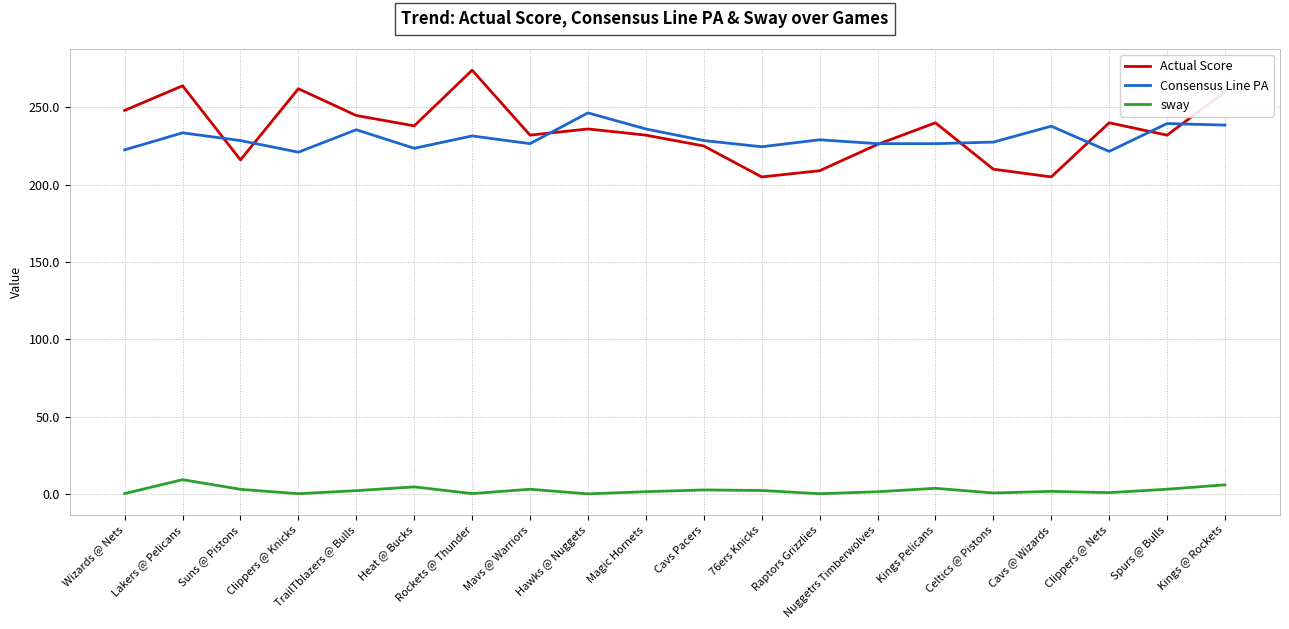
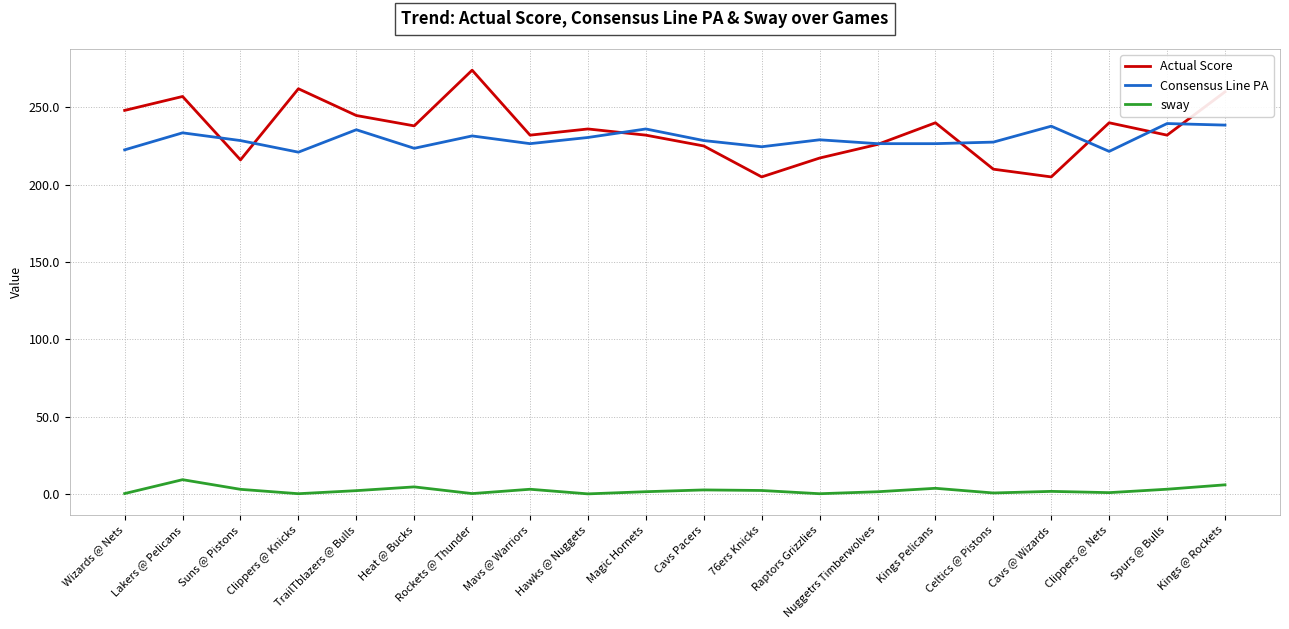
  {
    "Actual Score": {
      "Wizards @ Nets": 248,
-     "Lakers @ Pelicans": 264,
+     "Lakers @ Pelicans": 257,
      "Suns @ Pistons": 216,
      "Clippers @ Knicks": 262,
      "TrailTblazers @ Bulls": 245,
      "Heat @ Bucks": 238,
      "Rockets @ Thunder": 274,
      "Mavs @ Warriors": 232,
      "Hawks @ Nuggets": 236,
      "Magic Hornets": 232,
      "Cavs Pacers": 225,
      "76ers Knicks": 205,
-     "Raptors Grizzlies": 209,
+     "Raptors Grizzlies": 217,
      "Kings Pelicans": 240,
      "Celtics @ Pistons": 210,
      "Cavs @ Wizards": 205,
      "Clippers @ Nets": 240,
      "Spurs @ Bulls": 232
    },
    "Consensus Line PA": {
      "Wizards @ Nets": 223,
      "Lakers @ Pelicans": 234,
      "Suns @ Pistons": 229,
      "Clippers @ Knicks": 221,
      "TrailTblazers @ Bulls": 236,
      "Heat @ Bucks": 224,
      "Rockets @ Thunder": 232,
      "Mavs @ Warriors": 227,
-     "Hawks @ Nuggets": 246,
+     "Hawks @ Nuggets": 231,
      "Magic Hornets": 236,
      "Cavs Pacers": 229,
      "76ers Knicks": 225,
      "Raptors Grizzlies": 229,
      "Kings Pelicans": 227,
      "Celtics @ Pistons": 228,
      "Cavs @ Wizards": 238,
      "Clippers @ Nets": 222,
      "Spurs @ Bulls": 240,
      "Kings @ Rockets": 239
    },
    "sway": {
      "Wizards @ Nets": 0,
      "Lakers @ Pelicans": 9,
      "Suns @ Pistons": 3,
      "Clippers @ Knicks": 0,
      "TrailTblazers @ Bulls": 2,
      "Heat @ Bucks": 5,
      "Rockets @ Thunder": 0,
      "Mavs @ Warriors": 3,
      "Hawks @ Nuggets": 0,
      "Magic Hornets": 1,
      "Cavs Pacers": 3,
      "76ers Knicks": 2,
      "Raptors Grizzlies": 0,
      "Nuggetrs Timberwolves": 1,
      "Kings Pelicans": 4,
      "Celtics @ Pistons": 1,
      "Cavs @ Wizards": 2,
      "Clippers @ Nets": 1,
      "Spurs @ Bulls": 3,
      "Kings @ Rockets": 6
    }
  }
